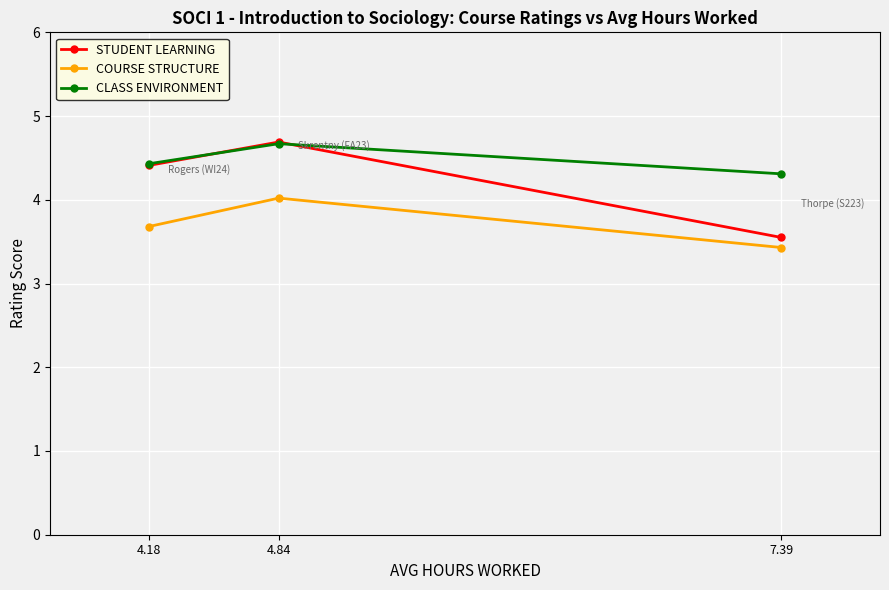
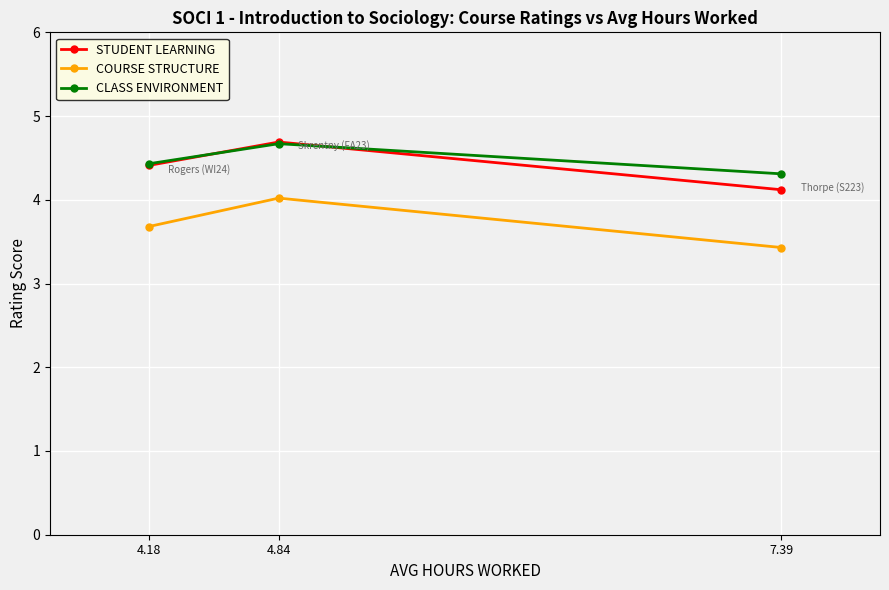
  {
    "STUDENT LEARNING": {
-     "7.39": 3.6
+     "7.39": 4.1
    },
    "COURSE STRUCTURE": {
      "4.18": 3.7,
      "4.84": 4.0,
      "7.39": 3.4
    },
    "CLASS ENVIRONMENT": {
      "7.39": 4.3
    }
  }
